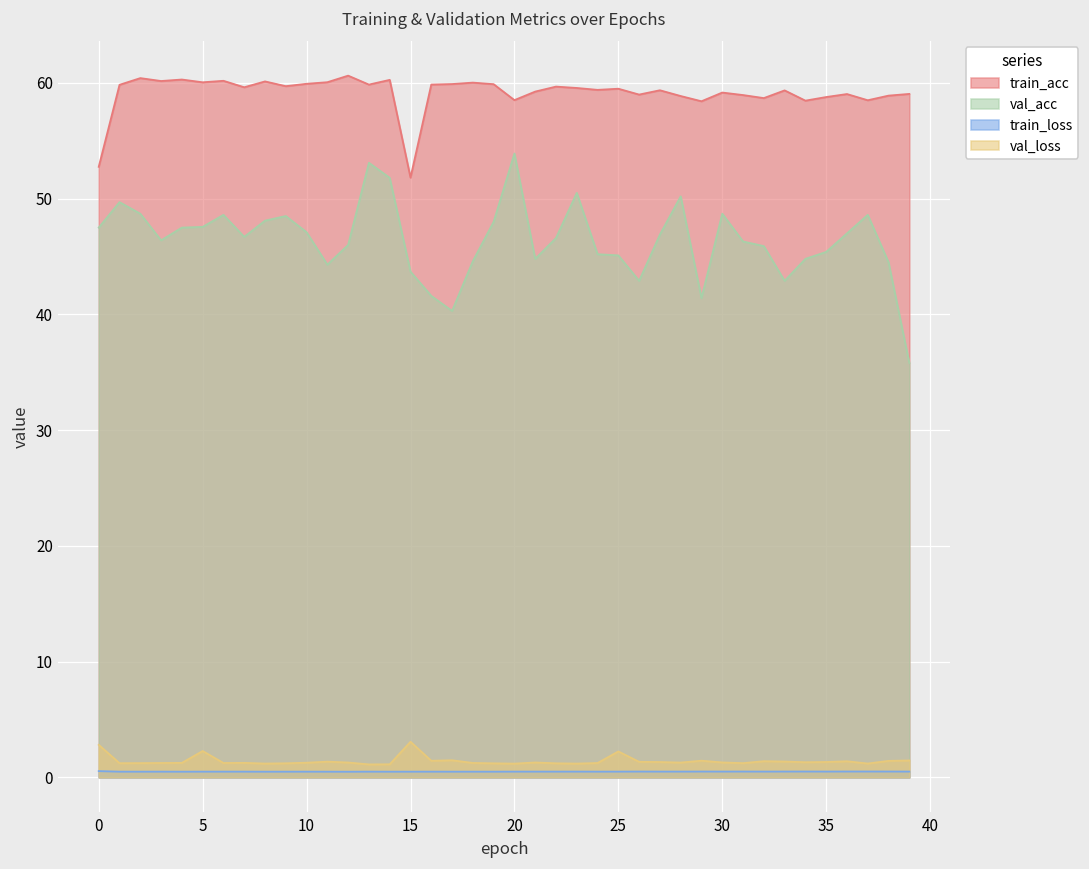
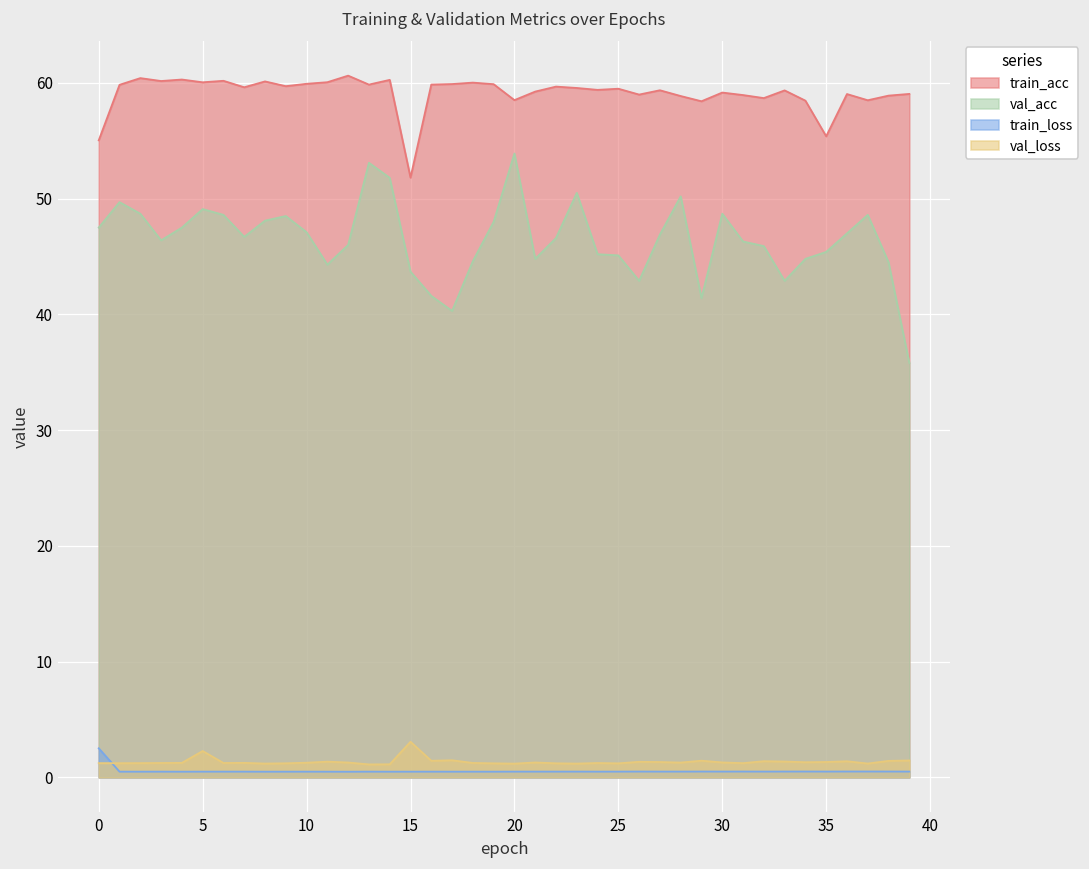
  {
    "train_acc": {
-     "0": 52.8,
+     "0": 55.0,
      "5": 60.1,
      "10": 59.9,
      "15": 51.8,
      "20": 58.5,
      "25": 59.5,
      "30": 59.2,
-     "35": 58.8
+     "35": 55.4
    },
    "val_acc": {
      "0": 47.5,
-     "5": 47.6,
+     "5": 49.1,
      "10": 47.1,
      "15": 43.7,
      "20": 53.9,
      "25": 45.1,
      "30": 48.7,
      "35": 45.4
    },
    "train_loss": {
-     "0": 0.5,
+     "0": 2.5,
      "5": 0.5,
      "10": 0.5,
      "15": 0.5,
      "20": 0.5,
      "25": 0.5,
      "30": 0.5,
      "35": 0.5
    },
    "val_loss": {
-     "0": 2.8,
+     "0": 1.2,
      "5": 2.3,
      "10": 1.3,
      "15": 3.1,
      "20": 1.2,
-     "25": 2.2,
+     "25": 1.2,
      "30": 1.3,
      "35": 1.3
    }
  }
